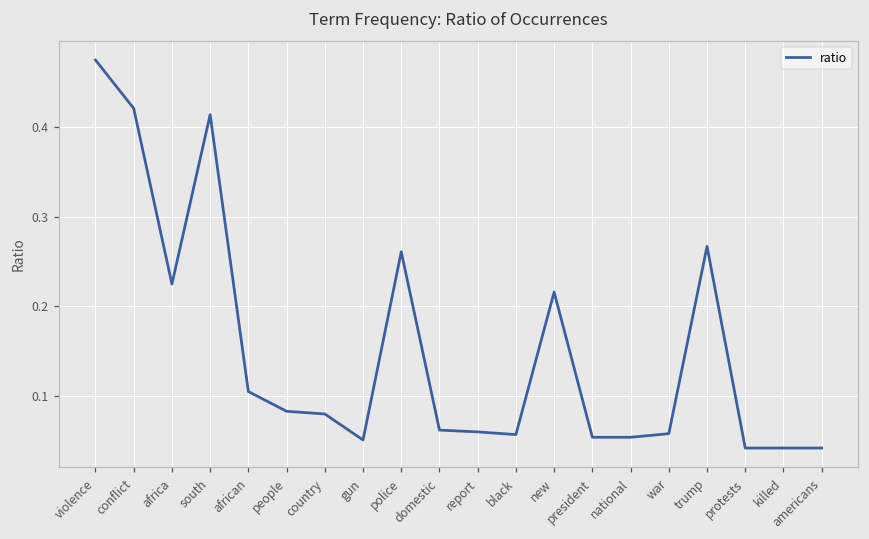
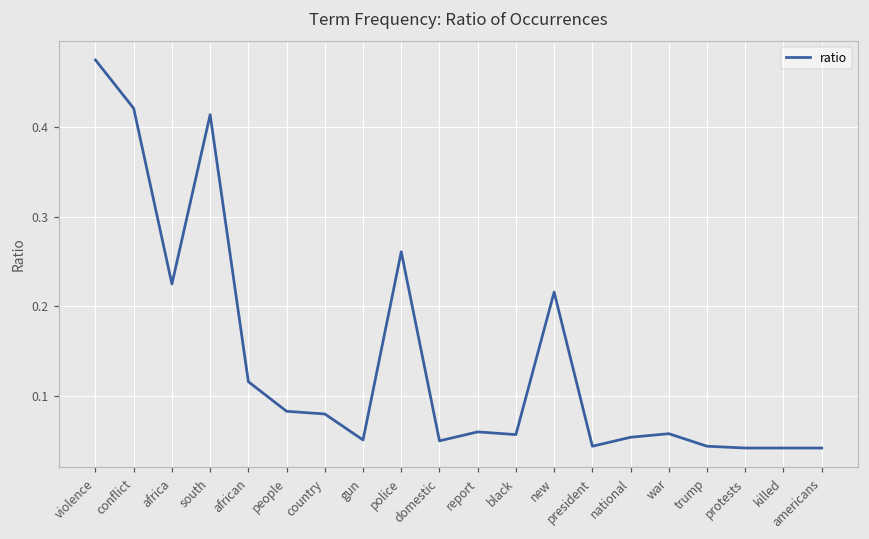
  {
    "violence": 0.48,
    "conflict": 0.42,
    "africa": 0.23,
    "south": 0.41,
-   "african": 0.11,
+   "african": 0.12,
    "people": 0.08,
    "country": 0.08,
    "gun": 0.05,
    "police": 0.26,
-   "domestic": 0.06,
+   "domestic": 0.05,
    "report": 0.06,
    "black": 0.06,
    "new": 0.22,
-   "president": 0.05,
+   "president": 0.04,
    "national": 0.05,
    "war": 0.06,
-   "trump": 0.27,
+   "trump": 0.04,
    "protests": 0.04,
    "killed": 0.04,
    "americans": 0.04
  }
